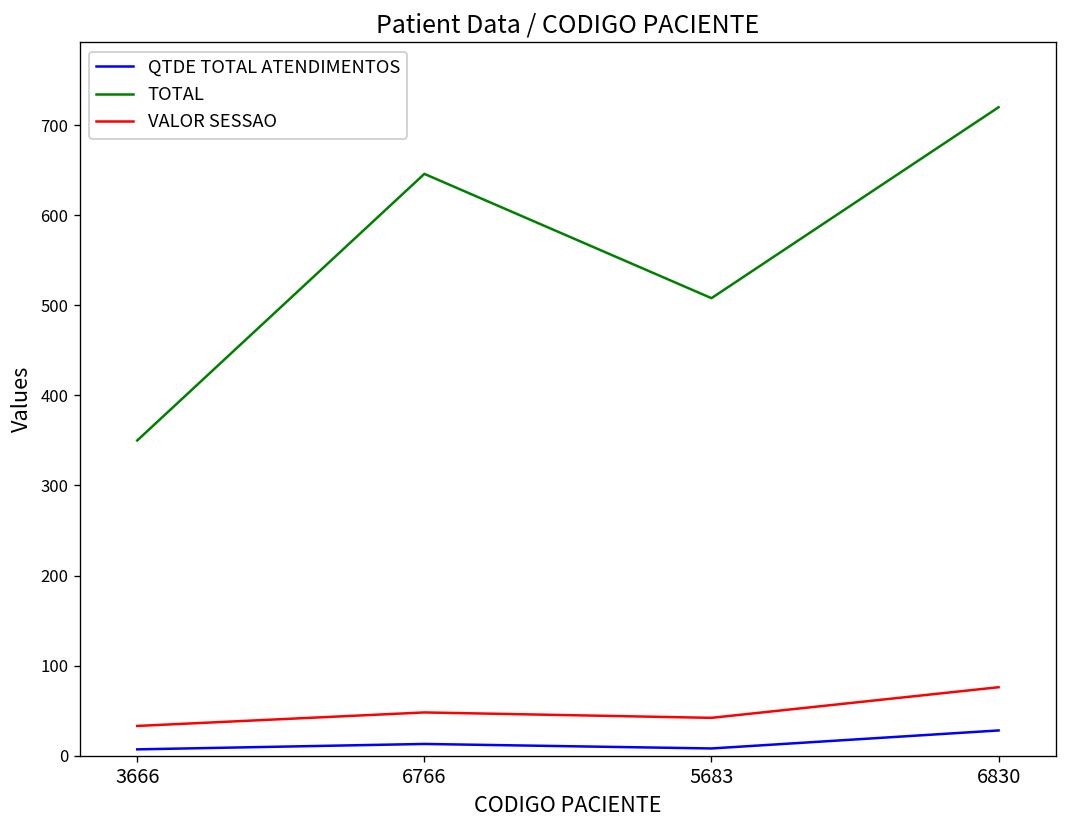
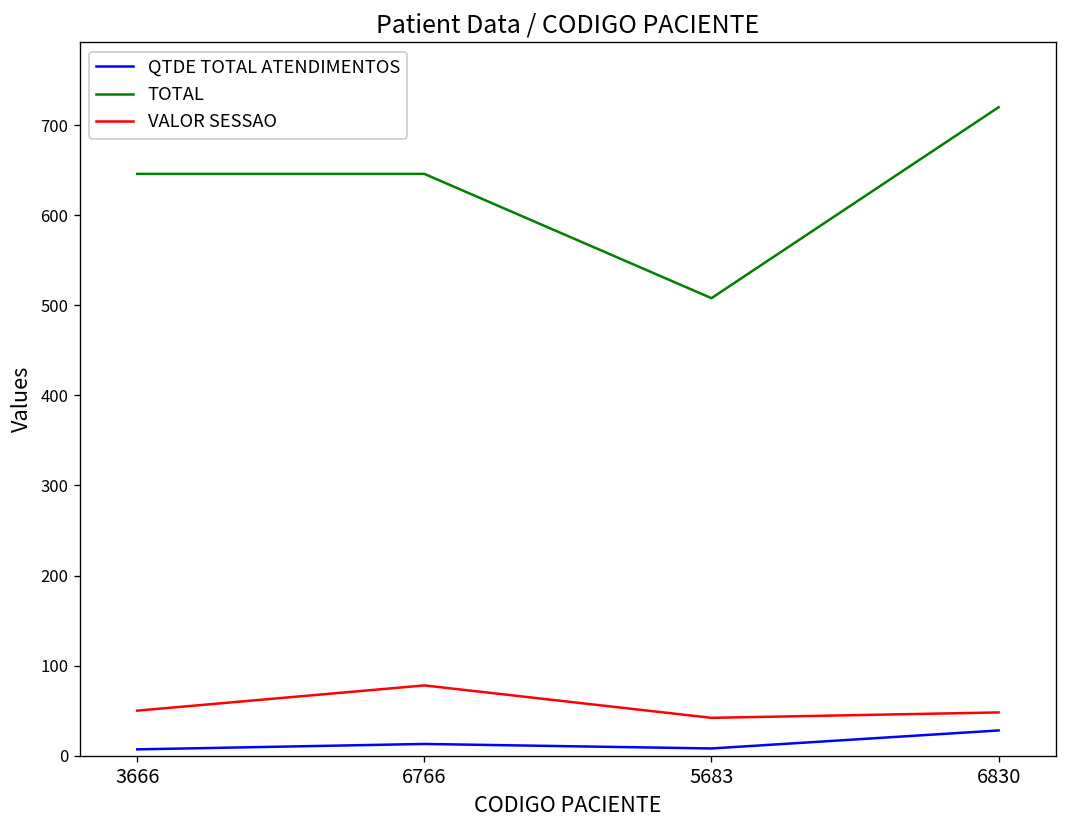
  {
    "QTDE TOTAL ATENDIMENTOS": {
      "3666": 10,
      "6766": 10,
      "5683": 10,
      "6830": 30
    },
    "TOTAL": {
-     "3666": 350,
+     "3666": 650,
      "6766": 650,
      "5683": 510,
      "6830": 720
    },
    "VALOR SESSAO": {
-     "3666": 30,
-     "6766": 50,
+     "3666": 50,
+     "6766": 80,
      "5683": 40,
-     "6830": 80
+     "6830": 50
    }
  }
